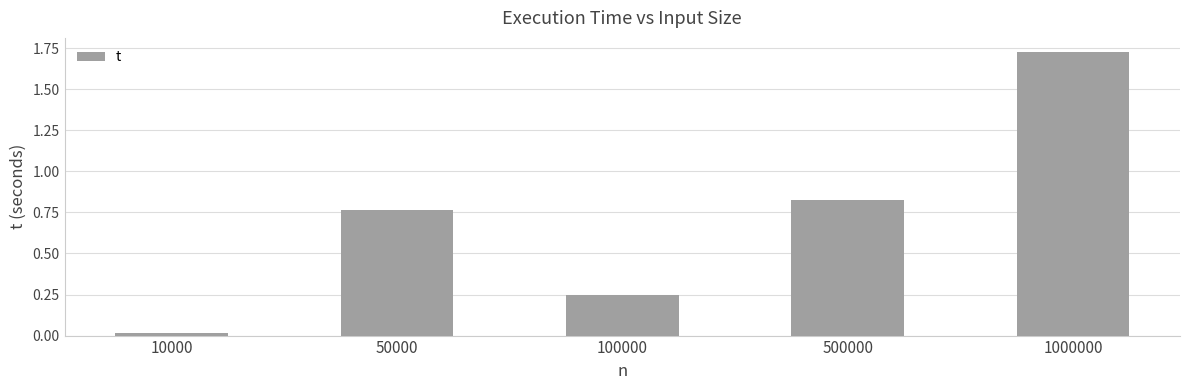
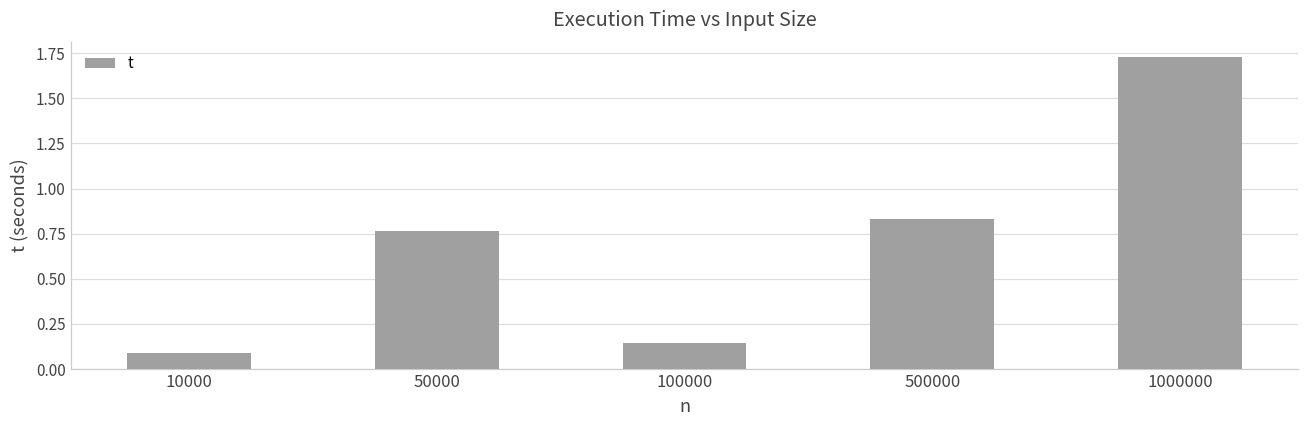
  {
-   "10000": 0.01,
+   "10000": 0.09,
    "50000": 0.76,
-   "100000": 0.25,
+   "100000": 0.15,
    "500000": 0.83,
    "1000000": 1.73
  }
